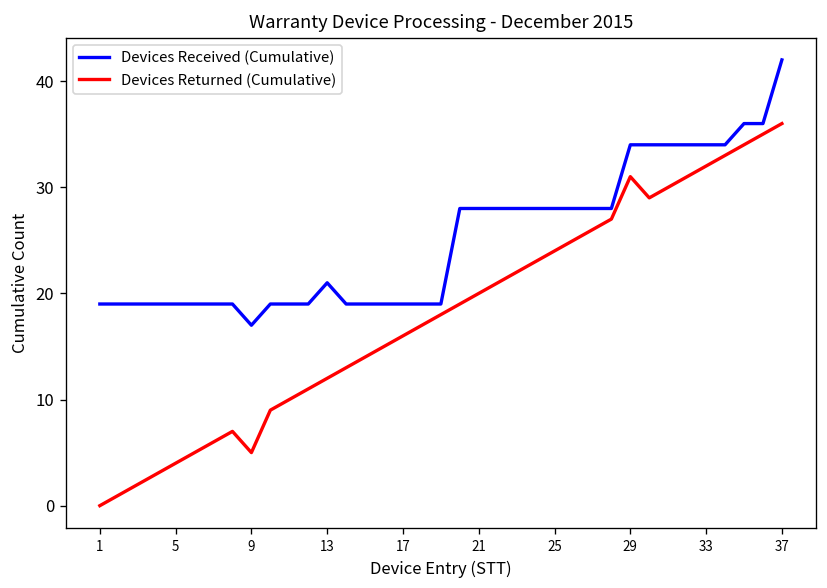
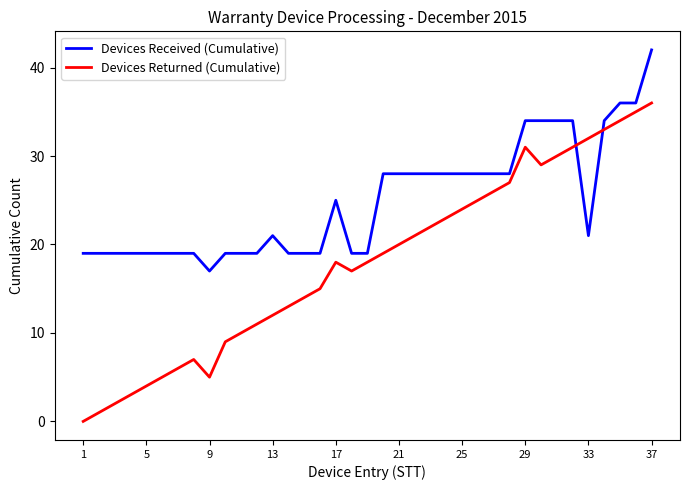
  {
    "Devices Received (Cumulative)": {
      "1": 19,
      "5": 19,
      "9": 17,
      "13": 21,
-     "17": 19,
+     "17": 25,
      "21": 28,
      "25": 28,
      "29": 34,
-     "33": 34,
+     "33": 21,
      "37": 42
    },
    "Devices Returned (Cumulative)": {
      "1": 0,
      "5": 4,
      "9": 5,
      "13": 12,
-     "17": 16,
+     "17": 18,
      "21": 20,
      "25": 24,
      "29": 31,
      "33": 32,
      "37": 36
    }
  }
